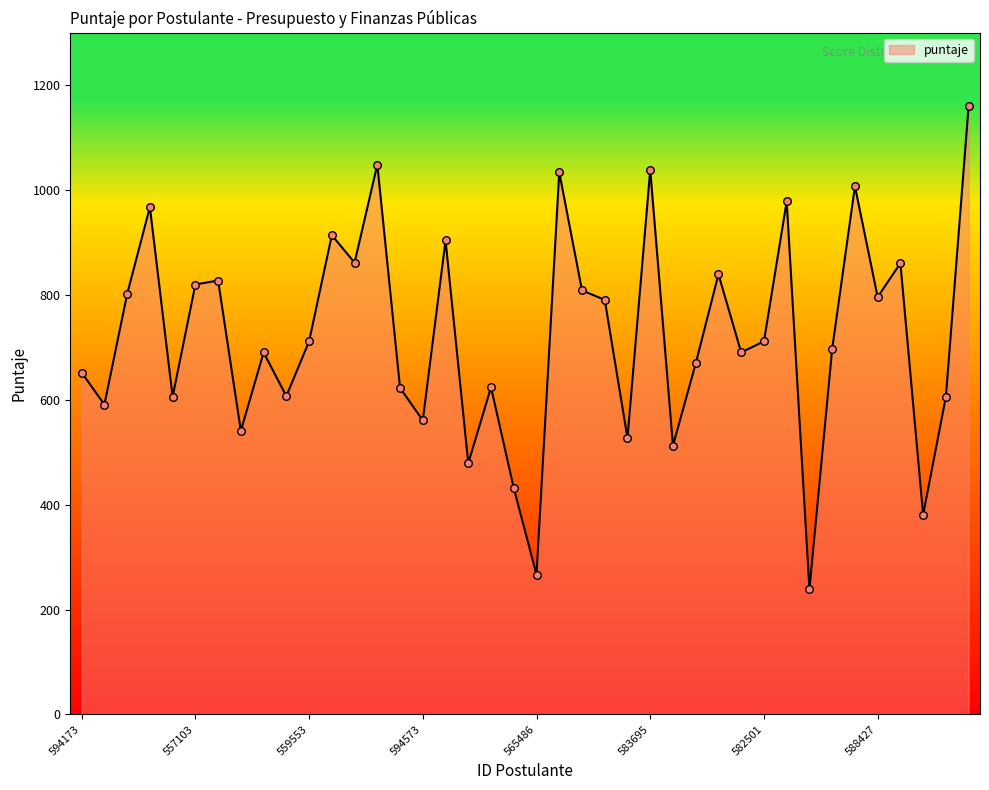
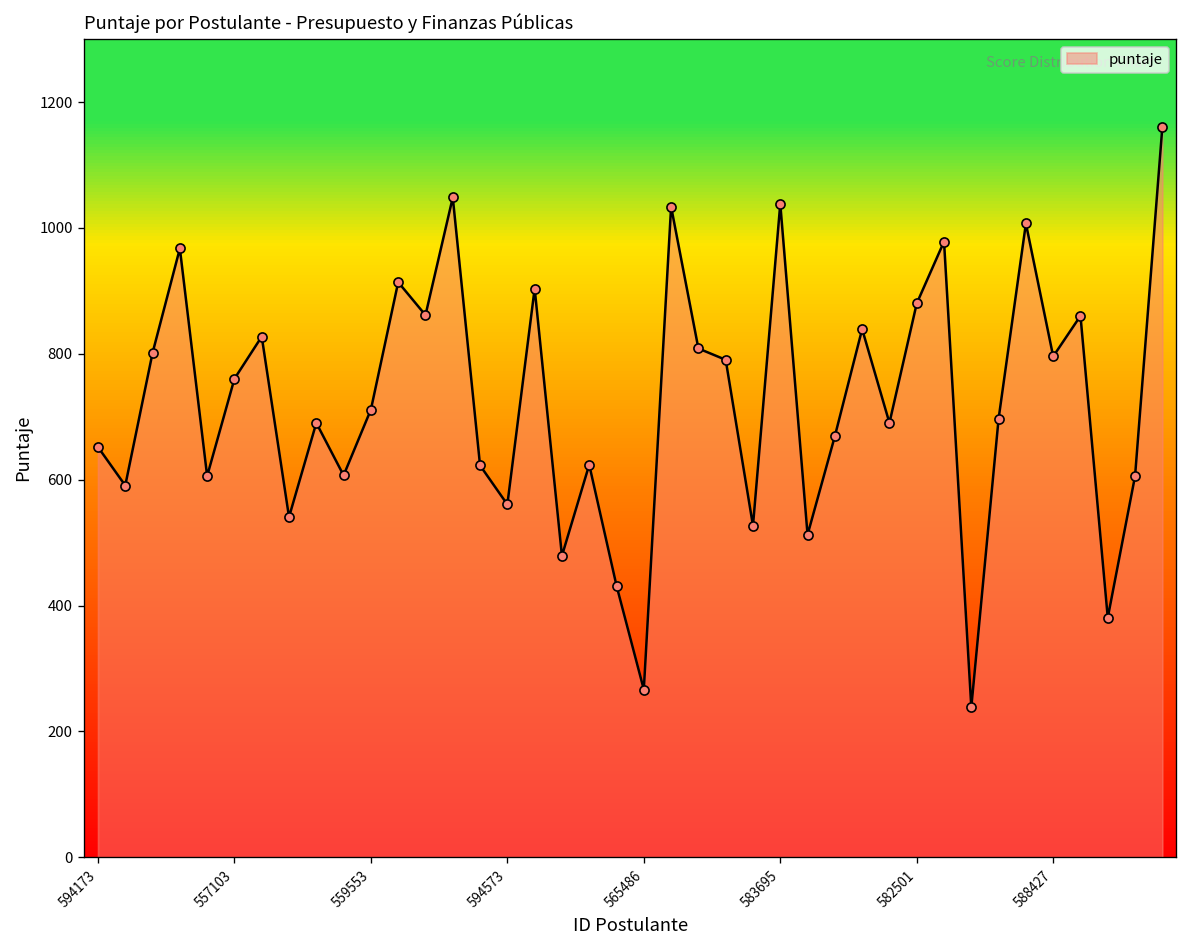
  {
    "594173": 650,
-   "557103": 820,
+   "557103": 760,
    "559553": 710,
    "594573": 560,
    "565486": 270,
    "583695": 1040,
-   "582501": 710,
+   "582501": 880,
    "588427": 800
  }
